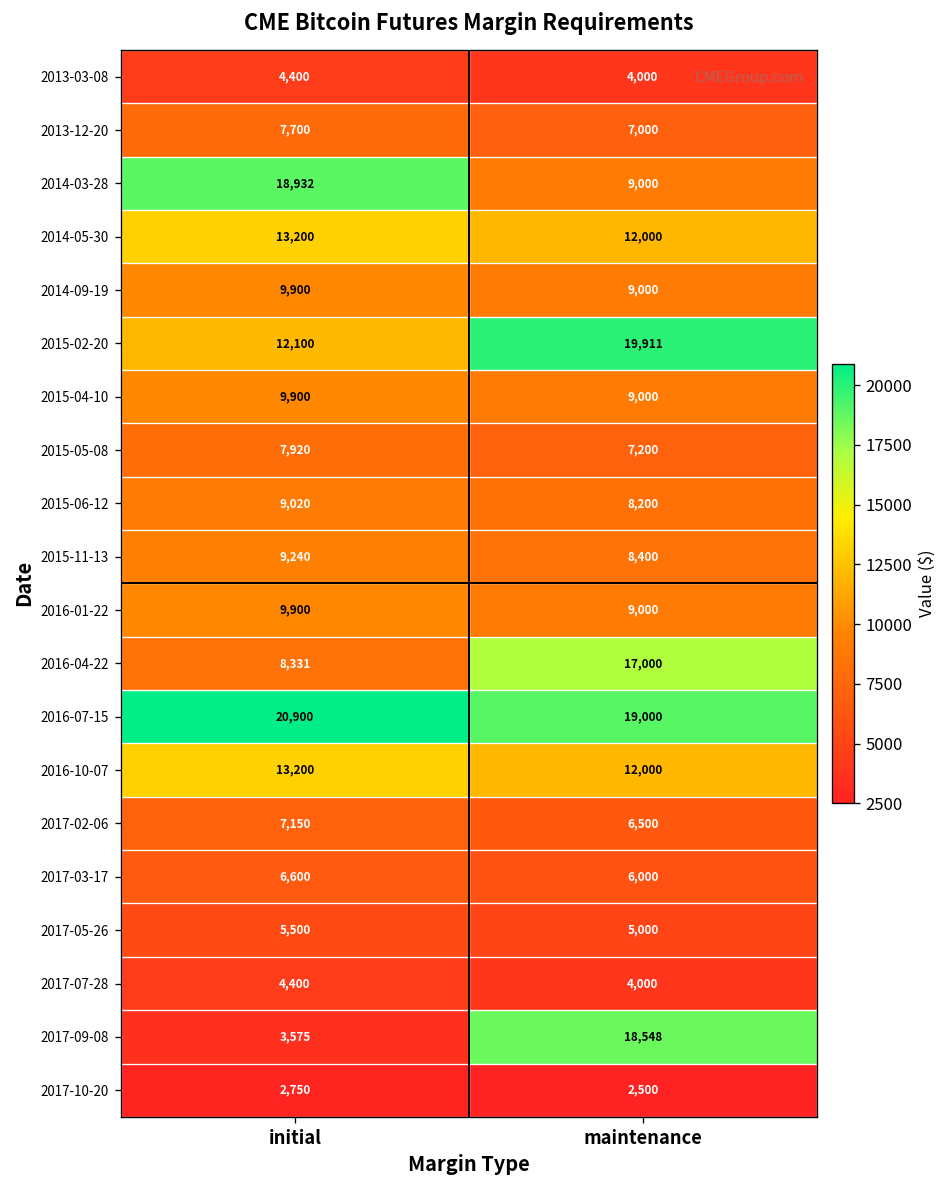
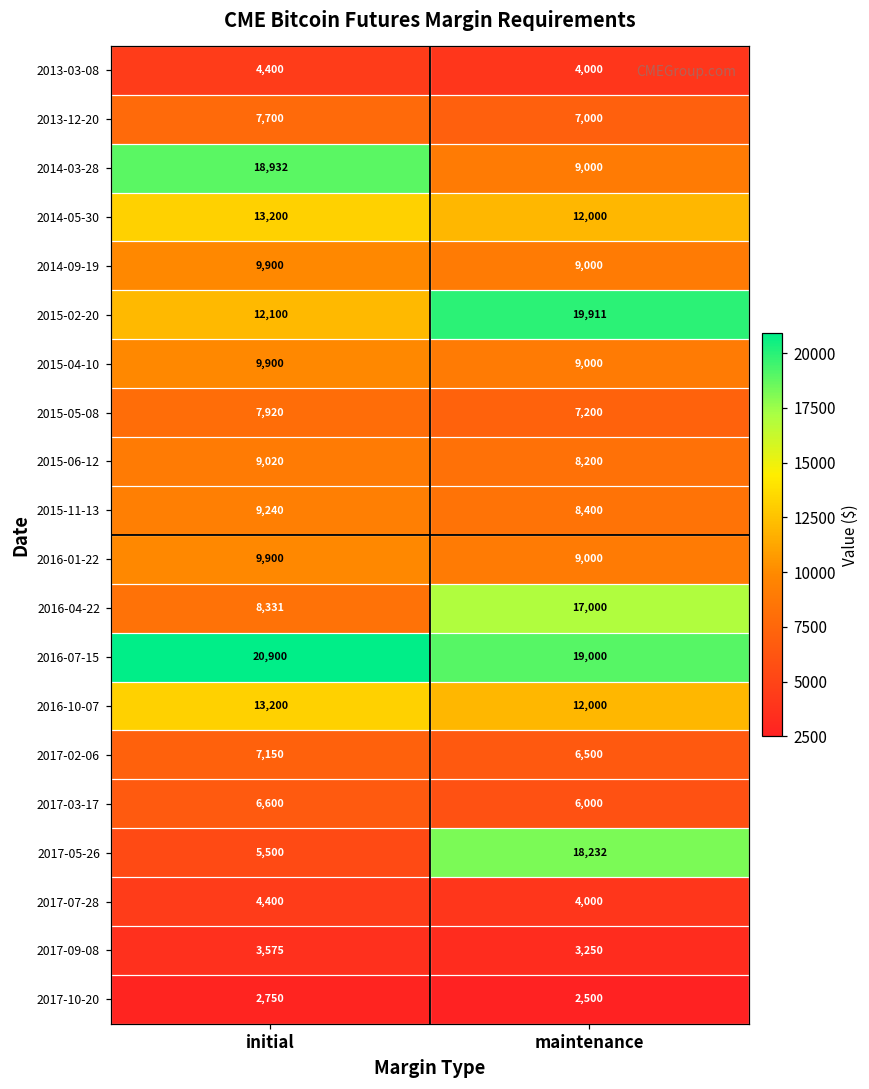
  {
    "2013-03-08": {
      "initial": "4,400"
    },
    "2013-12-20": {
      "initial": "7,700",
      "maintenance": "7,000"
    },
    "2014-03-28": {
      "initial": "18,932",
      "maintenance": "9,000"
    },
    "2014-05-30": {
      "initial": "13,200",
      "maintenance": "12,000"
    },
    "2014-09-19": {
      "initial": "9,900",
      "maintenance": "9,000"
    },
    "2015-02-20": {
      "initial": "12,100",
      "maintenance": "19,911"
    },
    "2015-04-10": {
      "initial": "9,900",
      "maintenance": "9,000"
    },
    "2015-05-08": {
      "initial": "7,920",
      "maintenance": "7,200"
    },
    "2015-06-12": {
      "initial": "9,020",
      "maintenance": "8,200"
    },
    "2015-11-13": {
      "initial": "9,240",
      "maintenance": "8,400"
    },
    "2016-01-22": {
      "initial": "9,900",
      "maintenance": "9,000"
    },
    "2016-04-22": {
      "initial": "8,331",
      "maintenance": "17,000"
    },
    "2016-07-15": {
      "initial": "20,900",
      "maintenance": "19,000"
    },
    "2016-10-07": {
      "initial": "13,200",
      "maintenance": "12,000"
    },
    "2017-02-06": {
      "initial": "7,150",
      "maintenance": "6,500"
    },
    "2017-03-17": {
      "initial": "6,600",
      "maintenance": "6,000"
    },
    "2017-05-26": {
      "initial": "5,500",
-     "maintenance": "5,000"
+     "maintenance": "18,232"
    },
    "2017-07-28": {
      "initial": "4,400",
      "maintenance": "4,000"
    },
    "2017-09-08": {
      "initial": "3,575",
-     "maintenance": "18,548"
+     "maintenance": "3,250"
    },
    "2017-10-20": {
      "initial": "2,750",
      "maintenance": "2,500"
    }
  }
